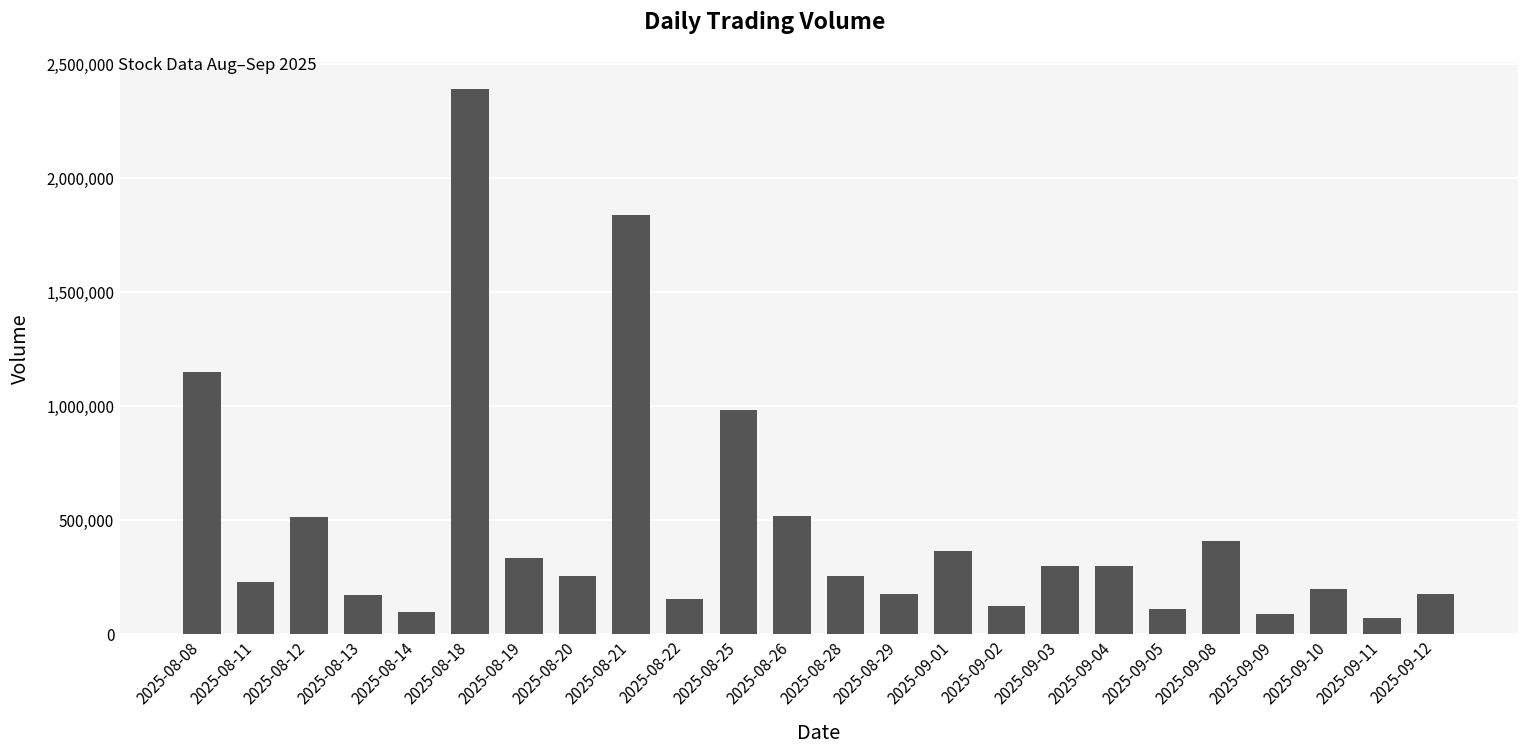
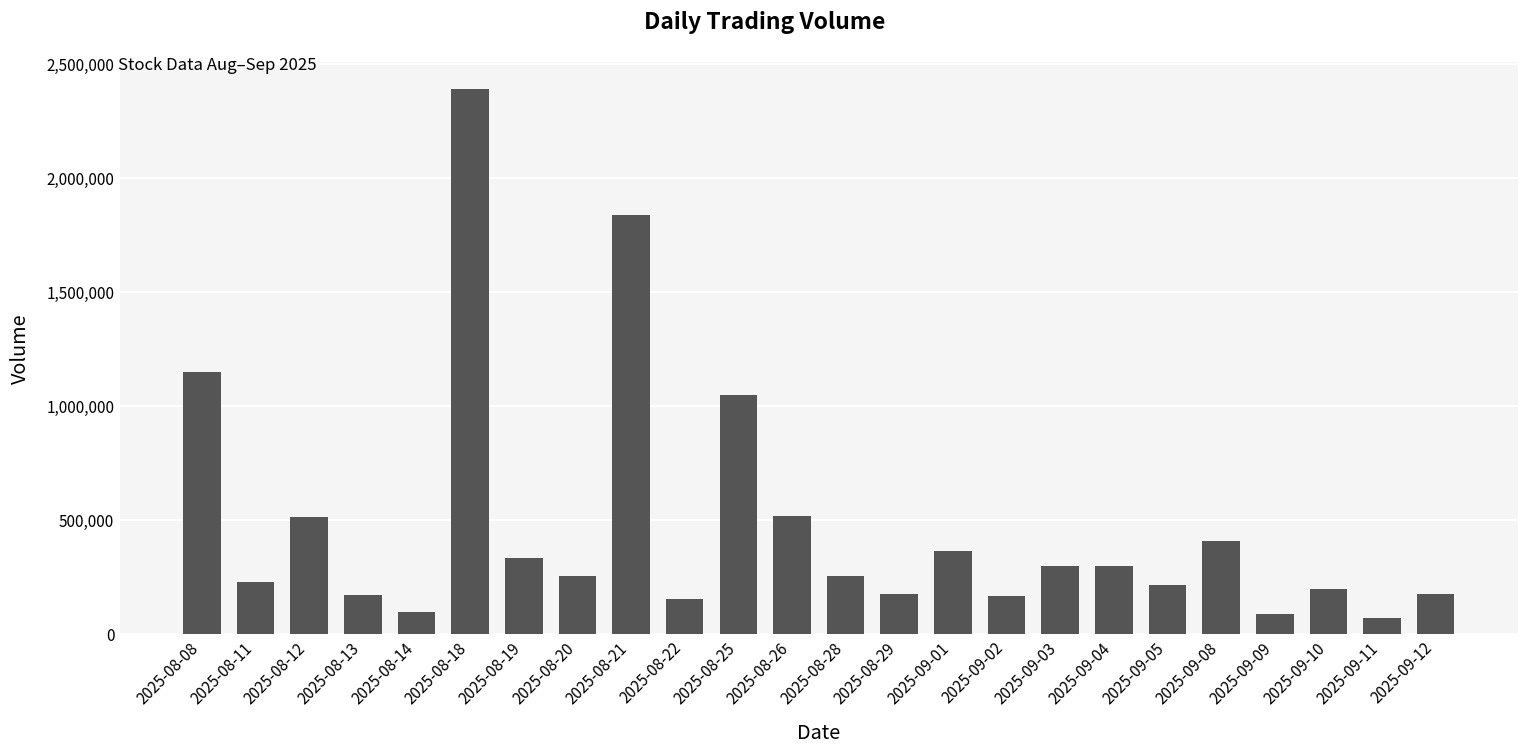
  {
    "2025-08-08": "1,150,000",
    "2025-08-11": "230,000",
    "2025-08-12": "510,000",
    "2025-08-13": "170,000",
    "2025-08-14": "100,000",
    "2025-08-18": "2,390,000",
    "2025-08-19": "330,000",
    "2025-08-20": "260,000",
    "2025-08-21": "1,840,000",
    "2025-08-22": "150,000",
-   "2025-08-25": "980,000",
+   "2025-08-25": "1,050,000",
    "2025-08-26": "520,000",
    "2025-08-28": "250,000",
    "2025-08-29": "170,000",
    "2025-09-01": "360,000",
-   "2025-09-02": "130,000",
+   "2025-09-02": "170,000",
    "2025-09-03": "300,000",
    "2025-09-04": "300,000",
-   "2025-09-05": "110,000",
+   "2025-09-05": "210,000",
    "2025-09-08": "410,000",
    "2025-09-09": "90,000",
    "2025-09-10": "200,000",
    "2025-09-11": "70,000",
    "2025-09-12": "180,000"
  }
